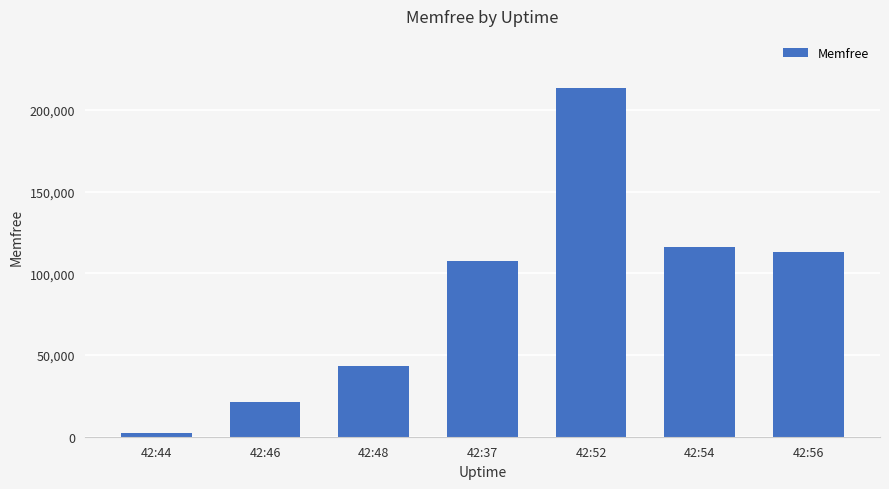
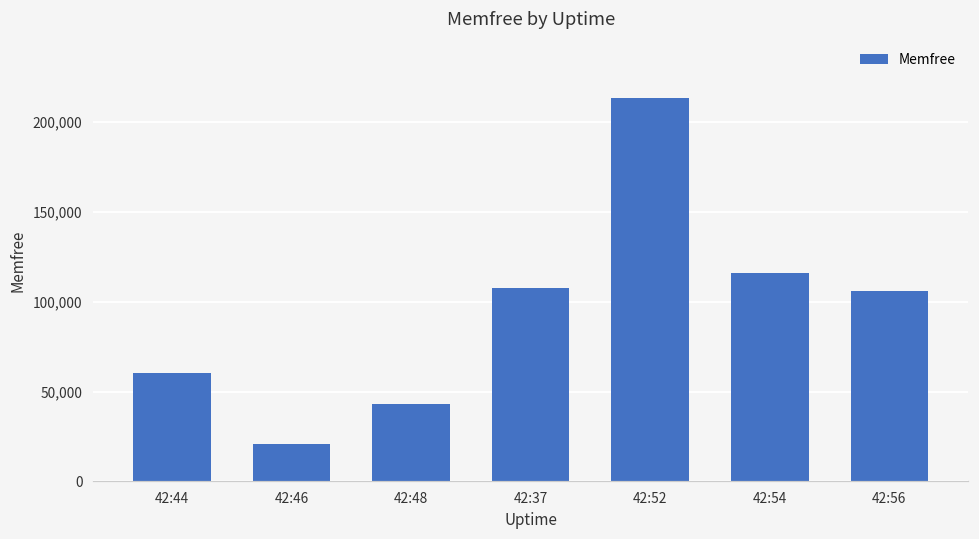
  {
-   "42:44": "2,000",
+   "42:44": "60,000",
    "42:46": "21,000",
    "42:48": "43,000",
    "42:37": "107,000",
    "42:52": "213,000",
    "42:54": "116,000",
-   "42:56": "113,000"
+   "42:56": "106,000"
  }
